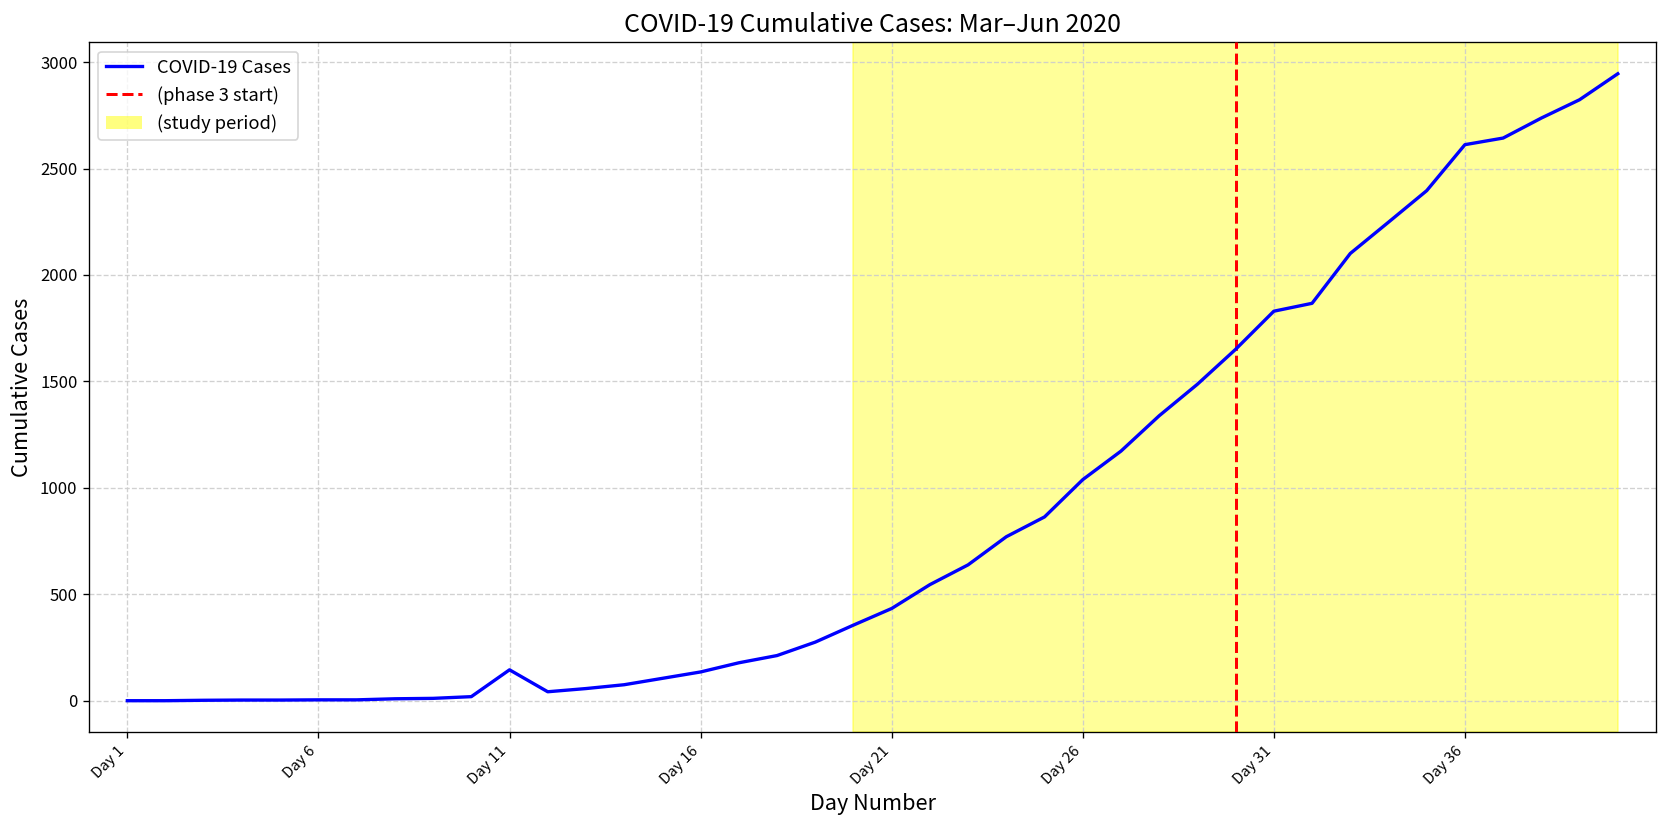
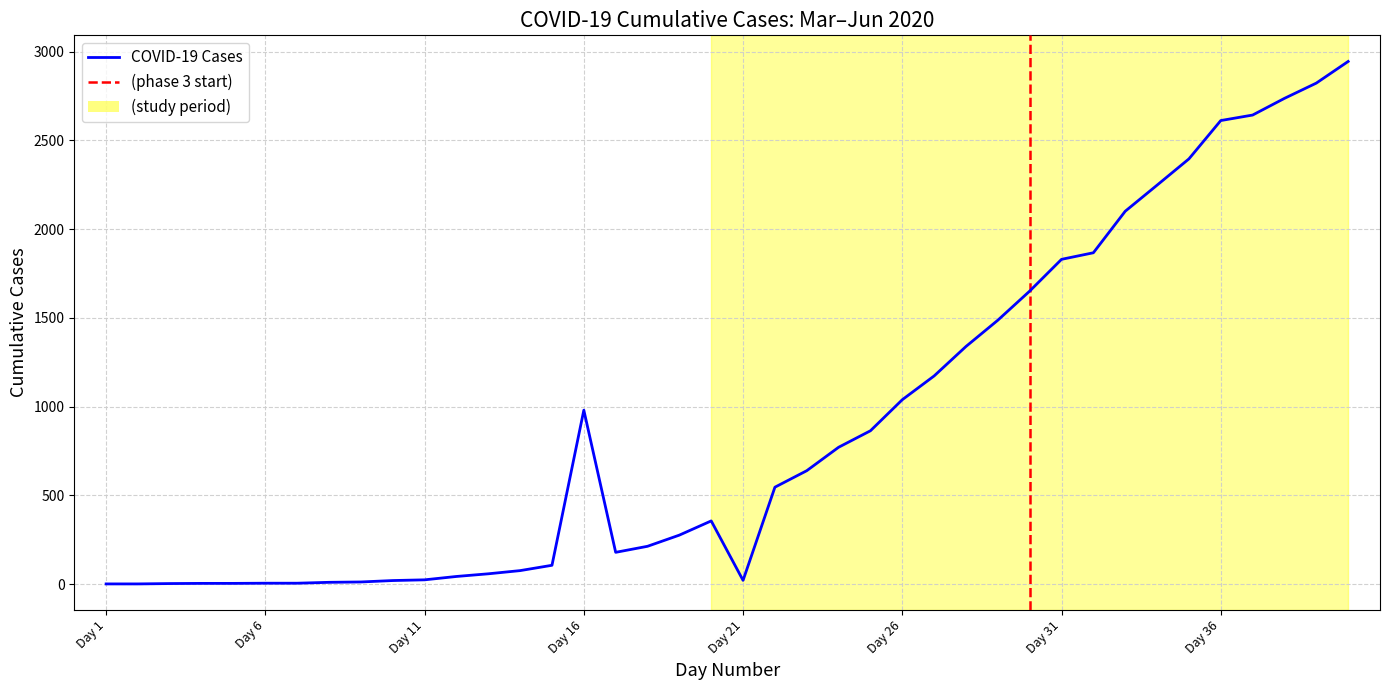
  {
    "Day 1": 0,
    "Day 6": 10,
-   "Day 11": 150,
-   "Day 16": 140,
-   "Day 21": 430,
+   "Day 11": 20,
+   "Day 16": 980,
+   "Day 21": 20,
    "Day 26": 1040,
    "Day 31": 1830,
    "Day 36": 2610
  }
